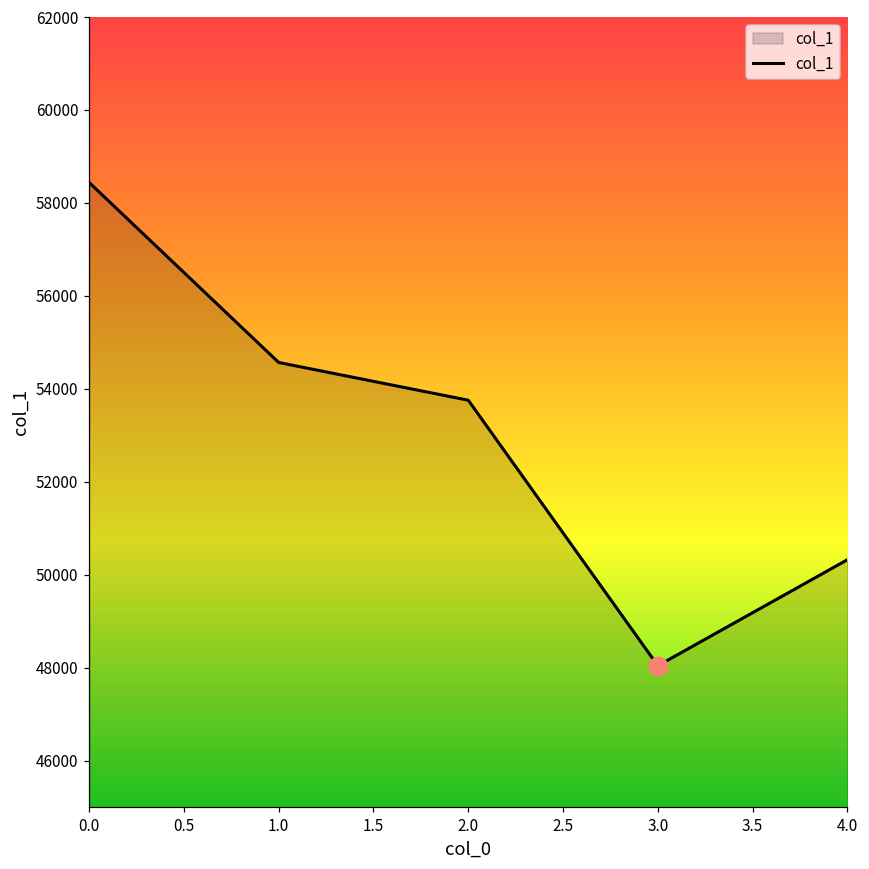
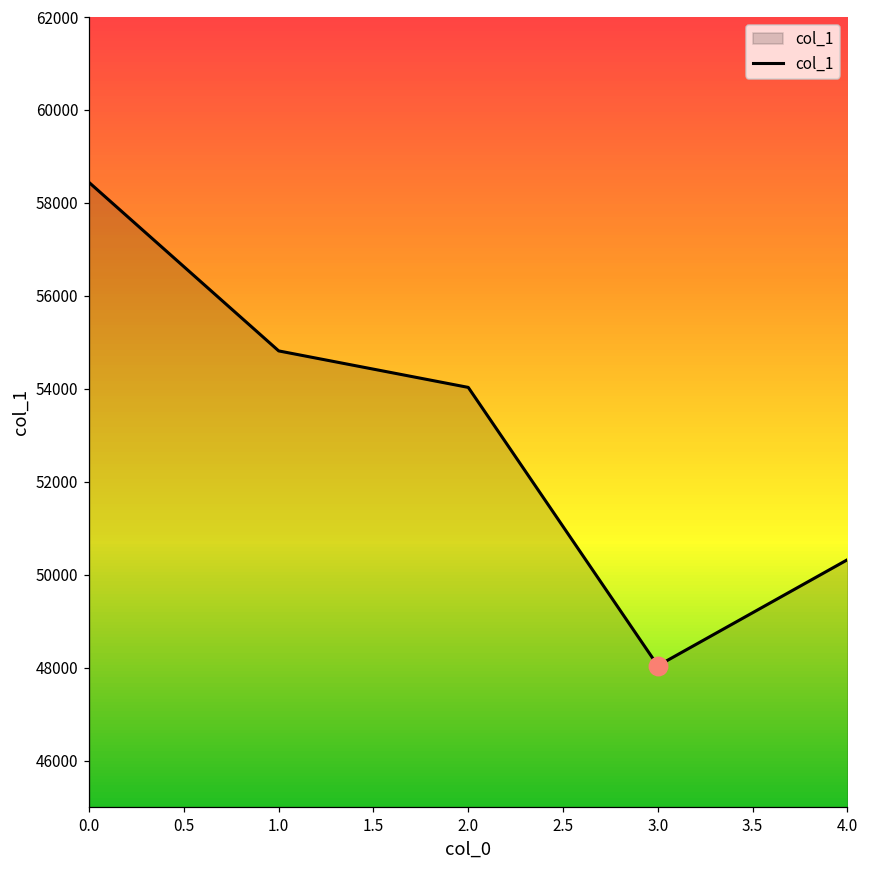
  {
    "col_1": {
      "0.0": 58400,
-     "1.0": 54600,
-     "2.0": 53800,
+     "1.0": 54800,
+     "2.0": 54000,
      "4.0": 50300
    }
  }
